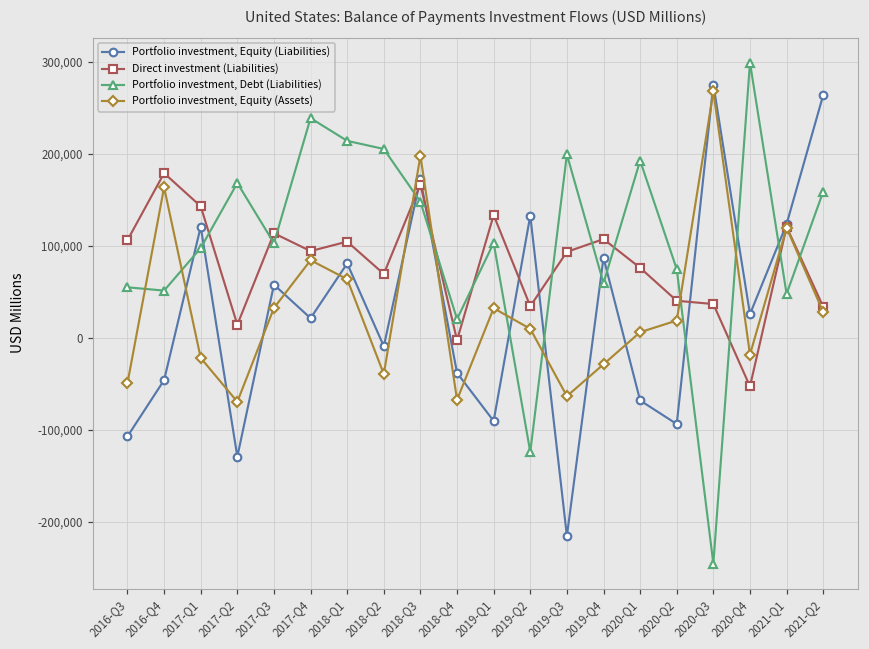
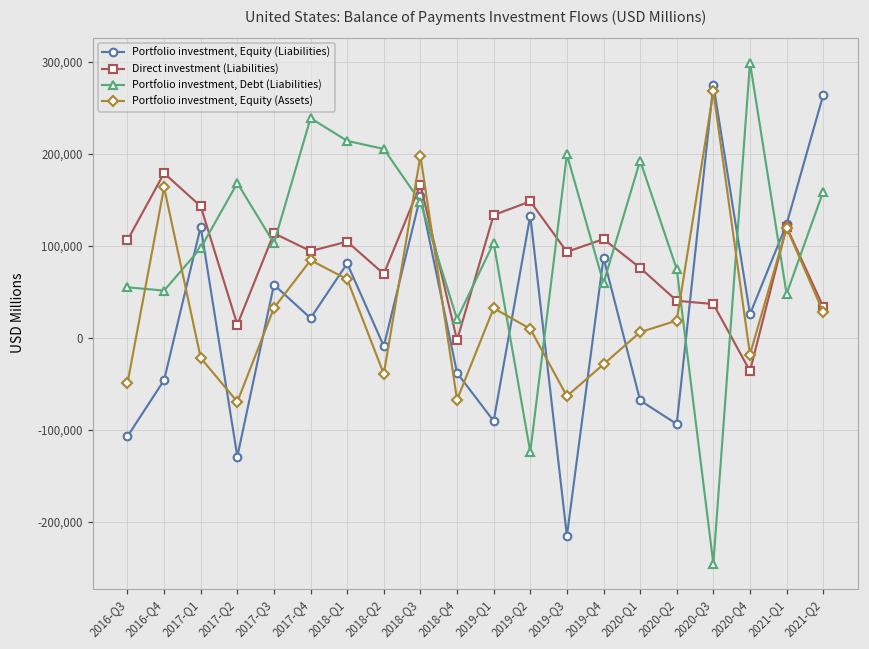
  {
    "Portfolio investment, Equity (Liabilities)": {
      "2016-Q3": "-110,000",
      "2016-Q4": "-50,000",
      "2017-Q1": "120,000",
      "2017-Q2": "-130,000",
      "2017-Q3": "60,000",
      "2017-Q4": "20,000",
      "2018-Q1": "80,000",
      "2018-Q2": "-10,000",
-     "2018-Q3": "170,000",
+     "2018-Q3": "150,000",
      "2018-Q4": "-40,000",
      "2019-Q1": "-90,000",
      "2019-Q2": "130,000",
      "2019-Q3": "-220,000",
      "2019-Q4": "90,000",
      "2020-Q1": "-70,000",
      "2020-Q2": "-90,000",
      "2020-Q3": "270,000",
      "2020-Q4": "30,000",
      "2021-Q1": "120,000",
      "2021-Q2": "260,000"
    },
    "Direct investment (Liabilities)": {
      "2016-Q3": "110,000",
      "2016-Q4": "180,000",
      "2017-Q1": "140,000",
      "2017-Q2": "10,000",
      "2017-Q3": "110,000",
      "2017-Q4": "90,000",
      "2018-Q1": "100,000",
      "2018-Q2": "70,000",
      "2018-Q3": "170,000",
      "2018-Q4": "0",
      "2019-Q1": "130,000",
-     "2019-Q2": "30,000",
+     "2019-Q2": "150,000",
      "2019-Q3": "90,000",
      "2019-Q4": "110,000",
      "2020-Q1": "80,000",
      "2020-Q2": "40,000",
      "2020-Q3": "40,000",
-     "2020-Q4": "-50,000",
+     "2020-Q4": "-40,000",
      "2021-Q2": "30,000"
    },
    "Portfolio investment, Debt (Liabilities)": {
      "2016-Q3": "50,000",
      "2016-Q4": "50,000",
      "2017-Q1": "100,000",
      "2017-Q2": "170,000",
      "2017-Q3": "100,000",
      "2017-Q4": "240,000",
      "2018-Q1": "210,000",
      "2018-Q2": "210,000",
      "2018-Q3": "150,000",
      "2018-Q4": "20,000",
      "2019-Q1": "100,000",
      "2019-Q2": "-120,000",
      "2019-Q3": "200,000",
      "2019-Q4": "60,000",
      "2020-Q1": "190,000",
      "2020-Q2": "70,000",
      "2020-Q3": "-250,000",
      "2020-Q4": "300,000",
      "2021-Q1": "50,000",
      "2021-Q2": "160,000"
    },
    "Portfolio investment, Equity (Assets)": {
      "2016-Q3": "-50,000",
      "2016-Q4": "160,000",
      "2017-Q1": "-20,000",
      "2017-Q2": "-70,000",
      "2017-Q3": "30,000",
      "2017-Q4": "80,000",
      "2018-Q1": "60,000",
      "2018-Q2": "-40,000",
      "2018-Q3": "200,000",
      "2018-Q4": "-70,000",
      "2019-Q1": "30,000",
      "2019-Q2": "10,000",
      "2019-Q3": "-60,000",
      "2019-Q4": "-30,000",
      "2020-Q1": "10,000",
      "2020-Q2": "20,000",
      "2020-Q3": "270,000",
      "2020-Q4": "-20,000",
      "2021-Q2": "30,000"
    }
  }
